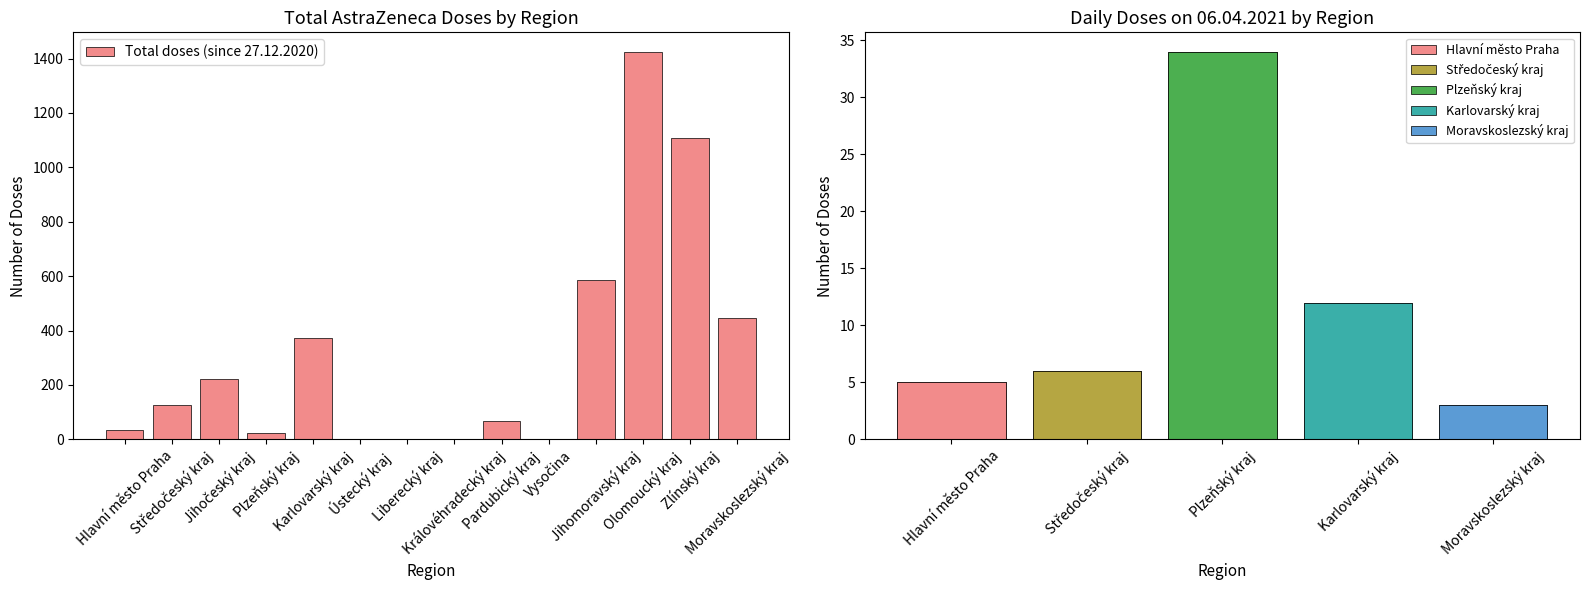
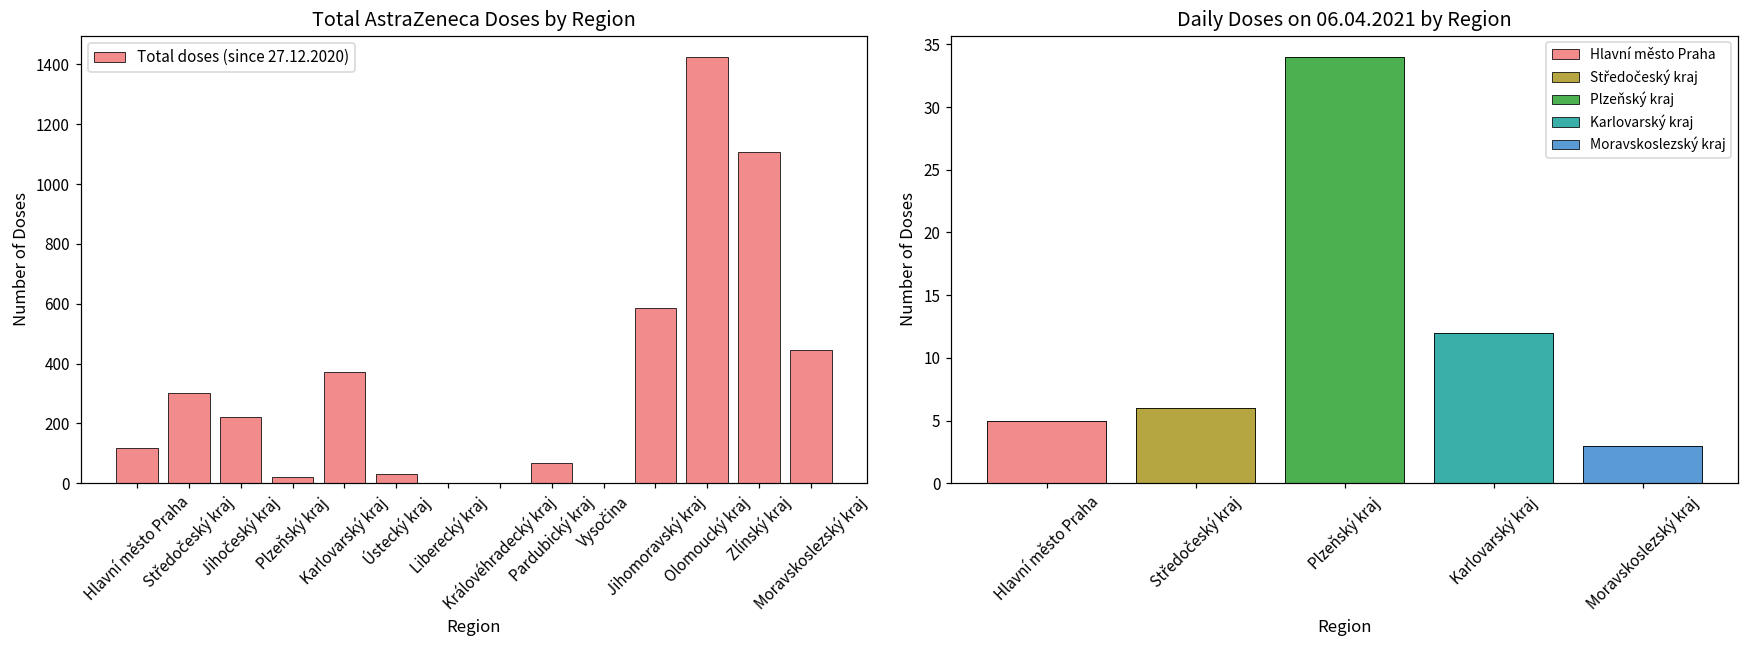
  {
    "Total AstraZeneca Doses by Region": {
-     "Hlavní město Praha": 30,
-     "Středočeský kraj": 130,
+     "Hlavní město Praha": 120,
+     "Středočeský kraj": 300,
      "Jihočeský kraj": 220,
      "Plzeňský kraj": 20,
      "Karlovarský kraj": 370,
-     "Ústecký kraj": 0,
+     "Ústecký kraj": 30,
      "Liberecký kraj": 0,
      "Královéhradecký kraj": 0,
      "Pardubický kraj": 70,
      "Vysočina": 0,
      "Jihomoravský kraj": 590,
      "Olomoucký kraj": 1430,
      "Zlínský kraj": 1110,
      "Moravskoslezský kraj": 450
    },
    "Daily Doses on 06.04.2021 by Region": {
      "Středočeský kraj": {
        "Středočeský kraj": 6.0
      },
      "Plzeňský kraj": {
        "Plzeňský kraj": 34.0
      }
    }
  }
